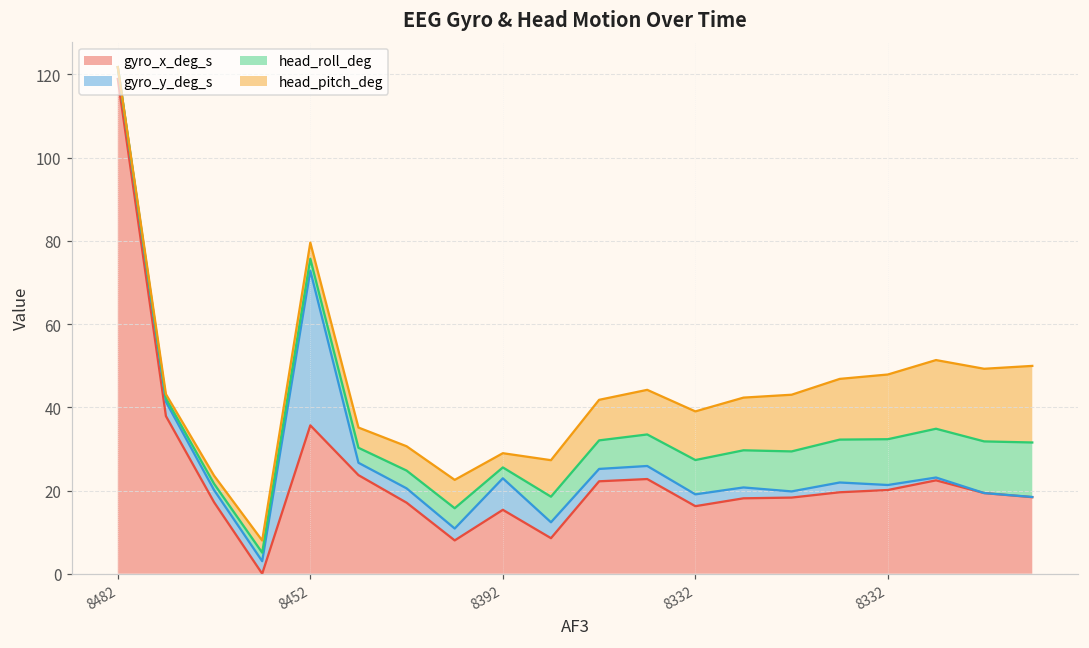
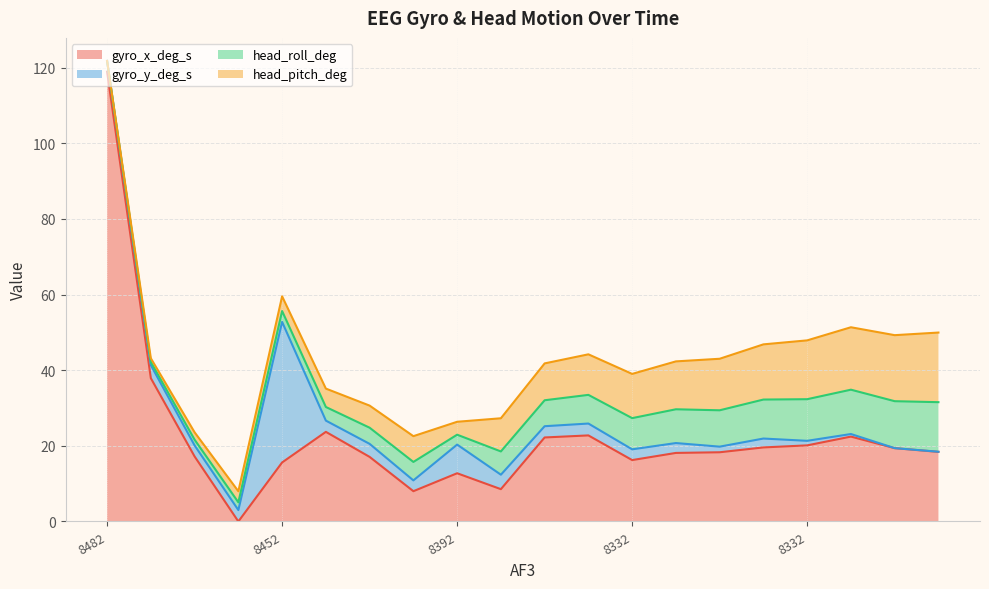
  {
    "gyro_x_deg_s": {
-     "8452": 36,
-     "8392": 15
+     "8452": 16,
+     "8392": 13
    },
    "gyro_y_deg_s": {
      "8452": 37,
      "8392": 8
    },
    "head_roll_deg": {
      "8452": 3,
      "8392": 3
    },
    "head_pitch_deg": {
      "8452": 4,
      "8392": 3
    }
  }
